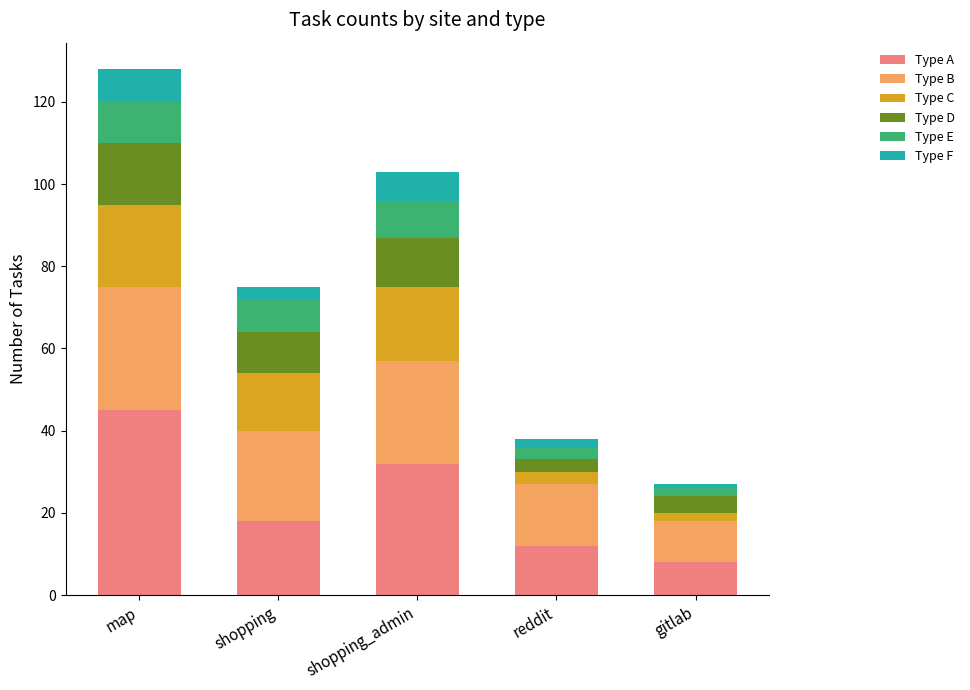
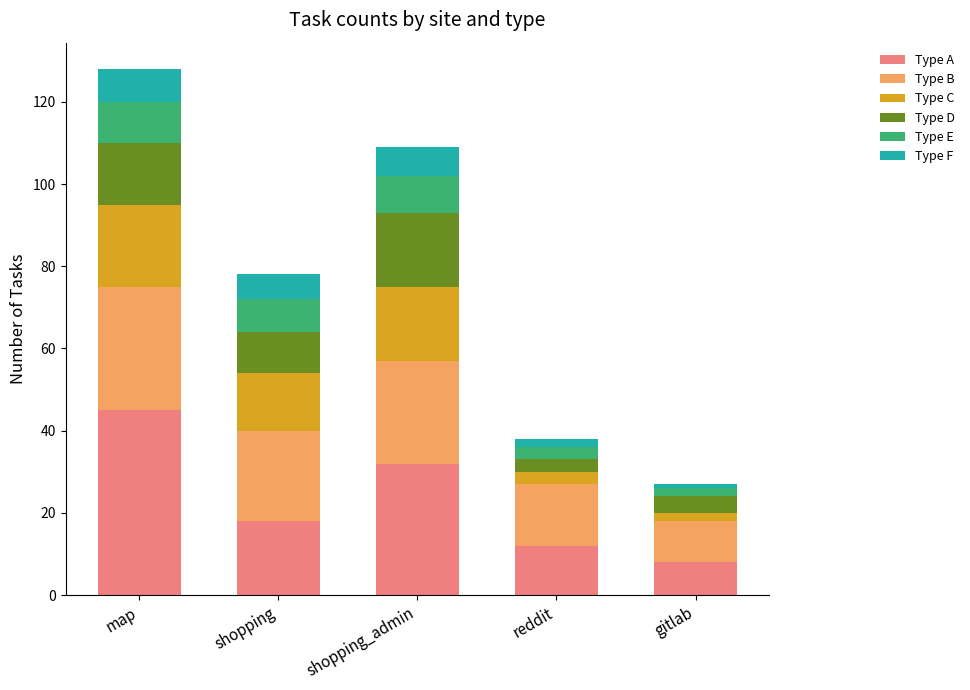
  {
    "Type C": {
      "map": 20,
      "shopping": 14,
      "shopping_admin": 18,
      "reddit": 3,
      "gitlab": 2
    },
    "Type D": {
      "map": 15,
      "shopping": 10,
-     "shopping_admin": 12,
+     "shopping_admin": 18,
      "reddit": 3,
      "gitlab": 4
    },
    "Type E": {
      "map": 10,
      "shopping": 8,
      "shopping_admin": 9,
      "reddit": 3,
      "gitlab": 2
    },
    "Type F": {
      "map": 8,
-     "shopping": 3,
+     "shopping": 6,
      "shopping_admin": 7,
      "reddit": 2,
      "gitlab": 1
    }
  }
